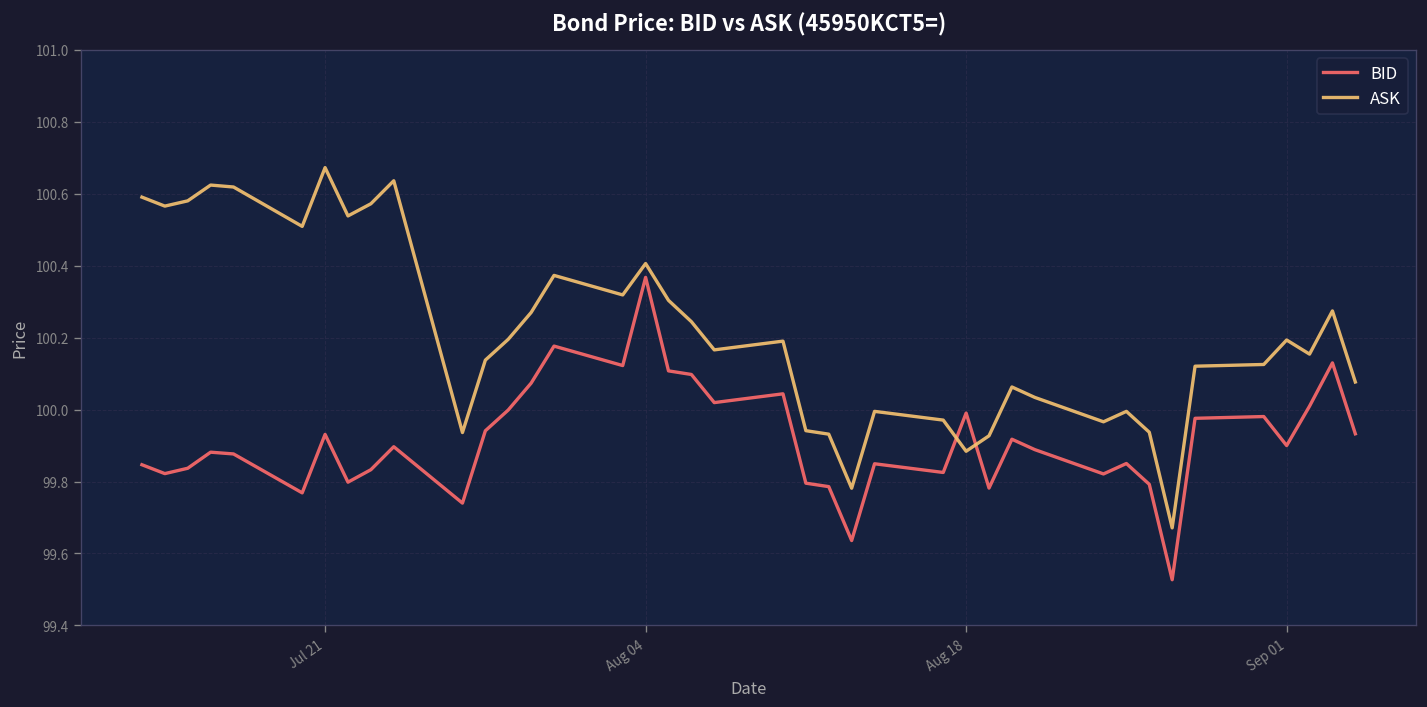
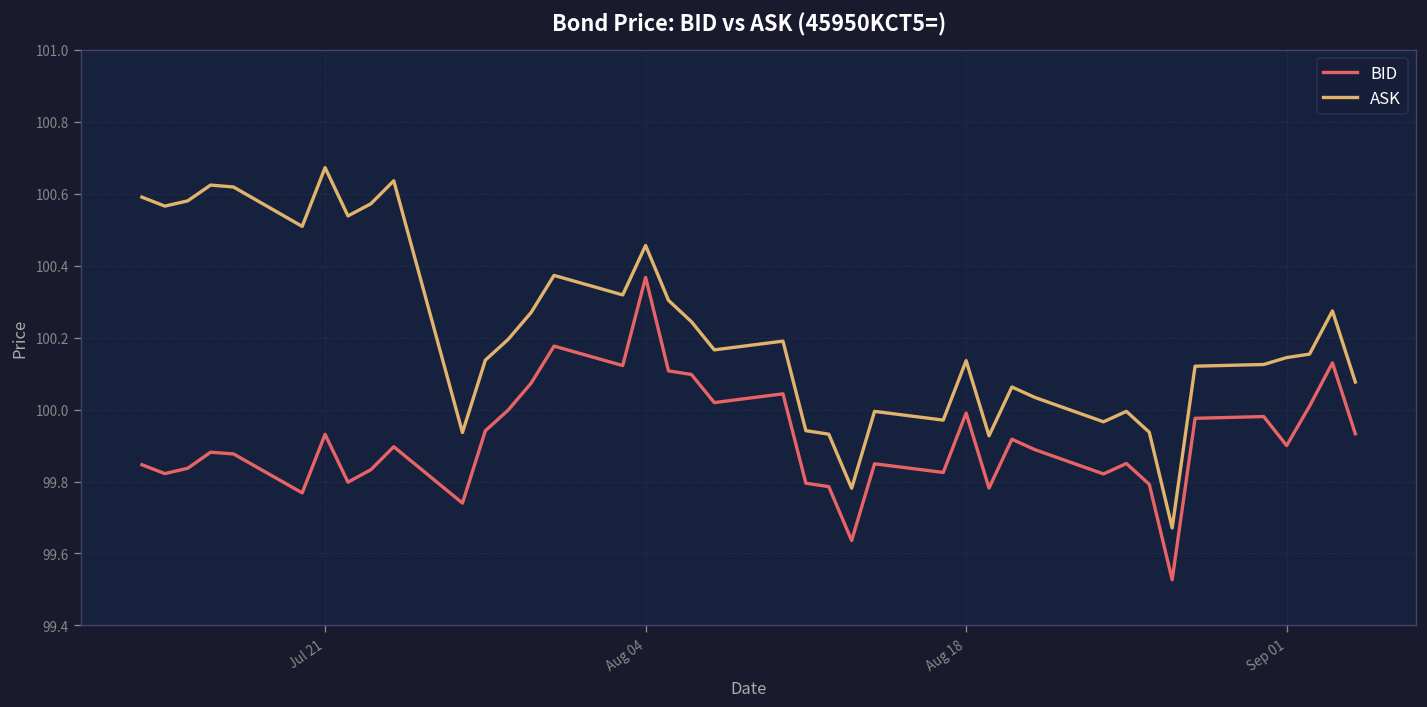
  {
    "BID": {
      "Jul 21": 99.93,
      "Aug 04": 100.37,
      "Aug 18": 99.99,
      "Sep 01": 99.90
    },
    "ASK": {
      "Jul 21": 100.67,
-     "Aug 04": 100.41,
-     "Aug 18": 99.88,
-     "Sep 01": 100.19
+     "Aug 04": 100.46,
+     "Aug 18": 100.14,
+     "Sep 01": 100.14
    }
  }
